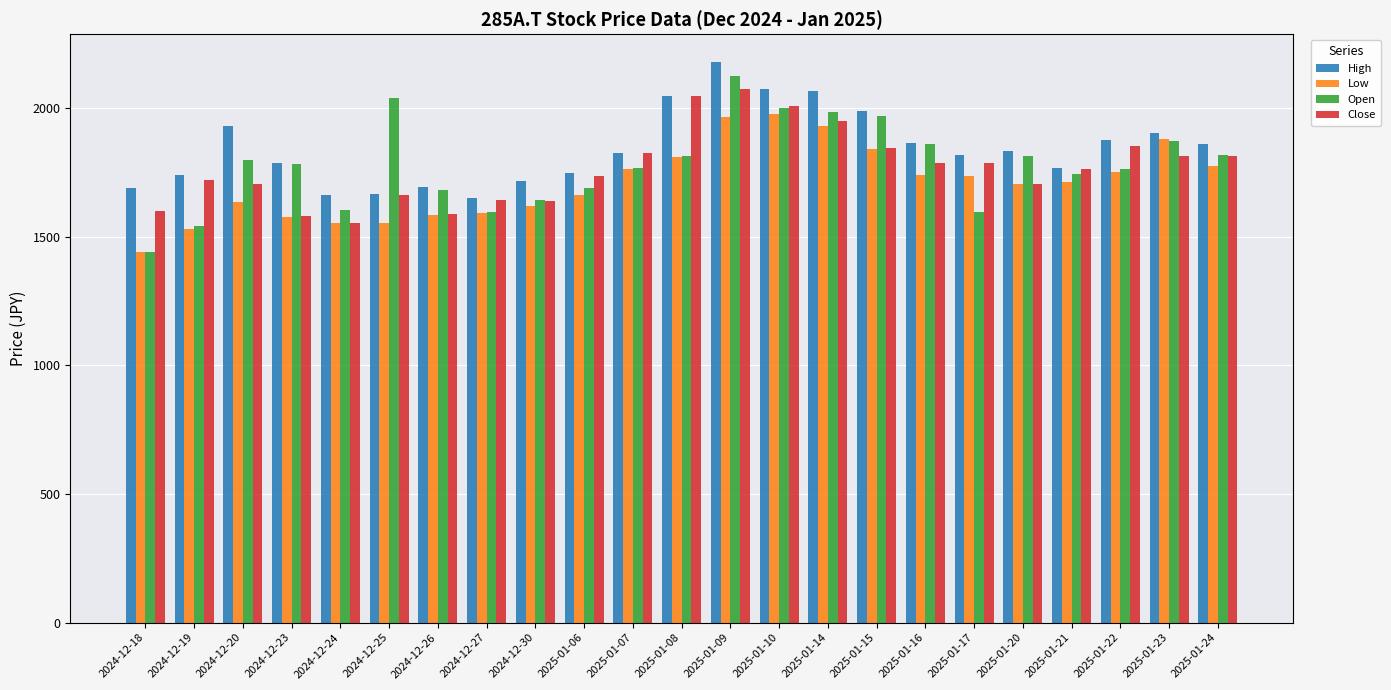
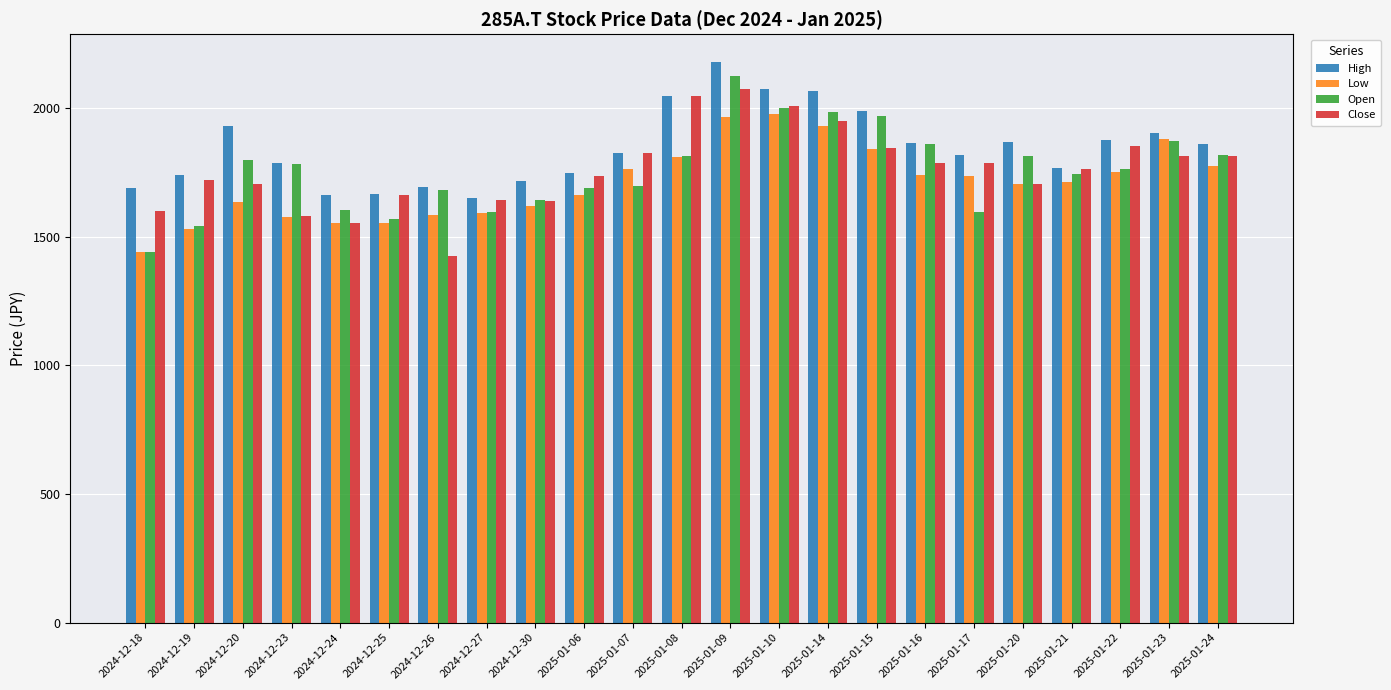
  {
    "High": {
      "2024-12-18": 1690,
      "2024-12-19": 1740,
      "2024-12-20": 1930,
      "2024-12-23": 1790,
      "2024-12-24": 1660,
      "2024-12-25": 1670,
      "2024-12-26": 1690,
      "2024-12-27": 1650,
      "2024-12-30": 1720,
      "2025-01-06": 1750,
      "2025-01-07": 1830,
      "2025-01-08": 2050,
      "2025-01-09": 2180,
      "2025-01-10": 2080,
      "2025-01-14": 2070,
      "2025-01-15": 1990,
      "2025-01-16": 1860,
      "2025-01-17": 1820,
-     "2025-01-20": 1830,
+     "2025-01-20": 1870,
      "2025-01-21": 1770,
      "2025-01-22": 1880,
      "2025-01-23": 1910,
      "2025-01-24": 1860
    },
    "Low": {
      "2024-12-18": 1440,
      "2024-12-19": 1530,
      "2024-12-20": 1640,
      "2024-12-23": 1580,
      "2024-12-24": 1550,
      "2024-12-25": 1550,
      "2024-12-26": 1590,
      "2024-12-27": 1590,
      "2024-12-30": 1620,
      "2025-01-06": 1660,
      "2025-01-07": 1760,
      "2025-01-08": 1810,
      "2025-01-09": 1970,
      "2025-01-10": 1980,
      "2025-01-14": 1930,
      "2025-01-15": 1840,
      "2025-01-16": 1740,
      "2025-01-17": 1740,
      "2025-01-20": 1710,
      "2025-01-21": 1710,
      "2025-01-22": 1750,
      "2025-01-23": 1880,
      "2025-01-24": 1780
    },
    "Open": {
      "2024-12-18": 1440,
      "2024-12-19": 1540,
      "2024-12-20": 1800,
      "2024-12-23": 1790,
      "2024-12-24": 1600,
-     "2024-12-25": 2040,
+     "2024-12-25": 1570,
      "2024-12-26": 1680,
      "2024-12-27": 1600,
      "2024-12-30": 1650,
      "2025-01-06": 1690,
-     "2025-01-07": 1770,
+     "2025-01-07": 1700,
      "2025-01-08": 1820,
      "2025-01-09": 2130,
      "2025-01-10": 2000,
      "2025-01-14": 1990,
      "2025-01-15": 1970,
      "2025-01-16": 1860,
      "2025-01-17": 1600,
      "2025-01-20": 1820,
      "2025-01-21": 1740,
      "2025-01-22": 1760,
      "2025-01-23": 1880,
      "2025-01-24": 1820
    },
    "Close": {
      "2024-12-18": 1600,
      "2024-12-19": 1720,
      "2024-12-20": 1710,
      "2024-12-23": 1580,
      "2024-12-24": 1550,
      "2024-12-25": 1660,
-     "2024-12-26": 1590,
+     "2024-12-26": 1420,
      "2024-12-27": 1650,
      "2024-12-30": 1640,
      "2025-01-06": 1740,
      "2025-01-07": 1830,
      "2025-01-08": 2050,
      "2025-01-09": 2080,
      "2025-01-10": 2010,
      "2025-01-14": 1950,
      "2025-01-15": 1850,
      "2025-01-16": 1790,
      "2025-01-17": 1790,
      "2025-01-20": 1710,
      "2025-01-21": 1760,
      "2025-01-22": 1860,
      "2025-01-23": 1820,
      "2025-01-24": 1820
    }
  }
